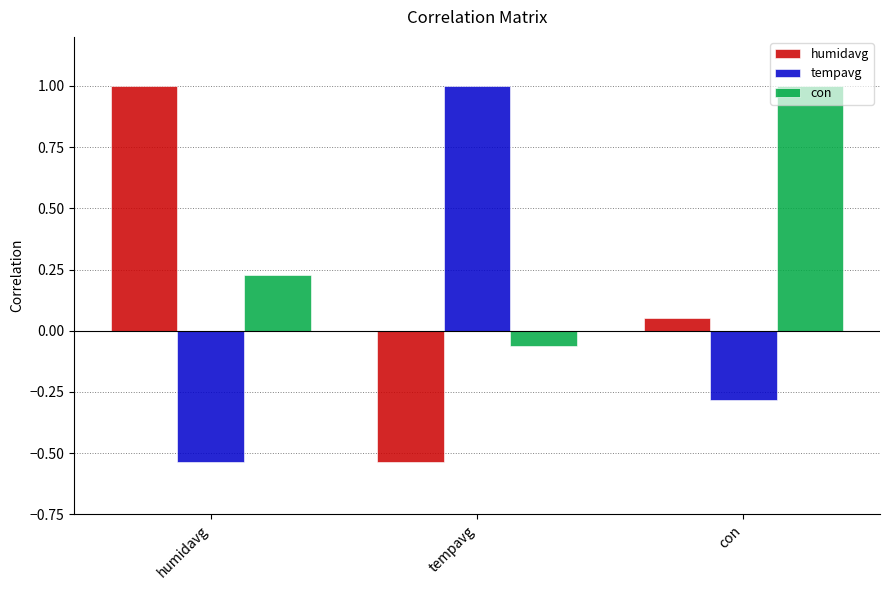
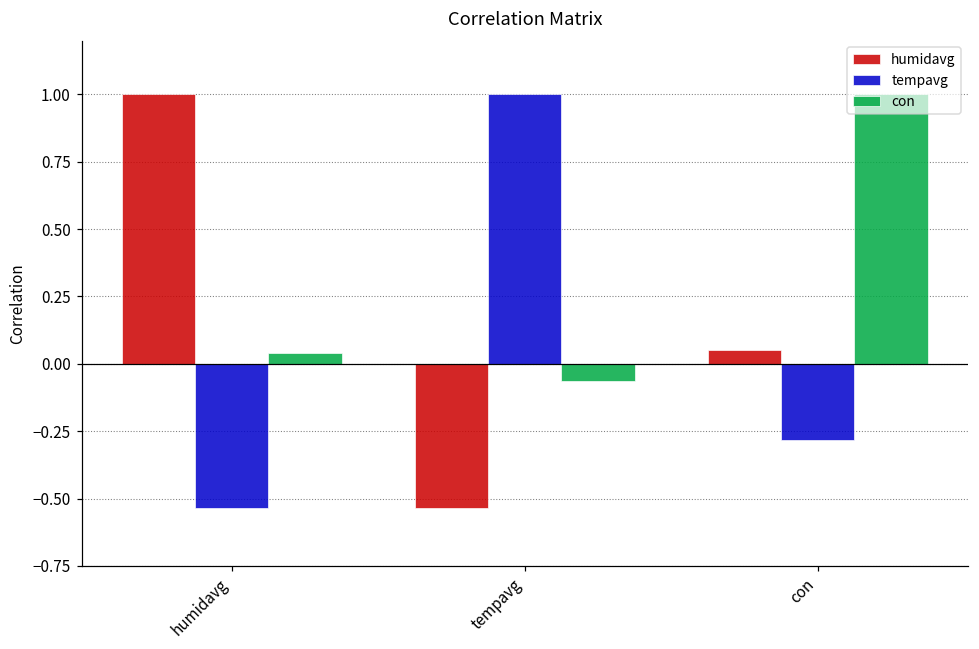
  {
    "humidavg": {
      "humidavg": 1.00,
      "tempavg": -0.54,
      "con": 0.05
    },
    "tempavg": {
      "humidavg": -0.54,
      "tempavg": 1.00,
      "con": -0.28
    },
    "con": {
-     "humidavg": 0.23,
+     "humidavg": 0.04,
      "tempavg": -0.06
    }
  }
